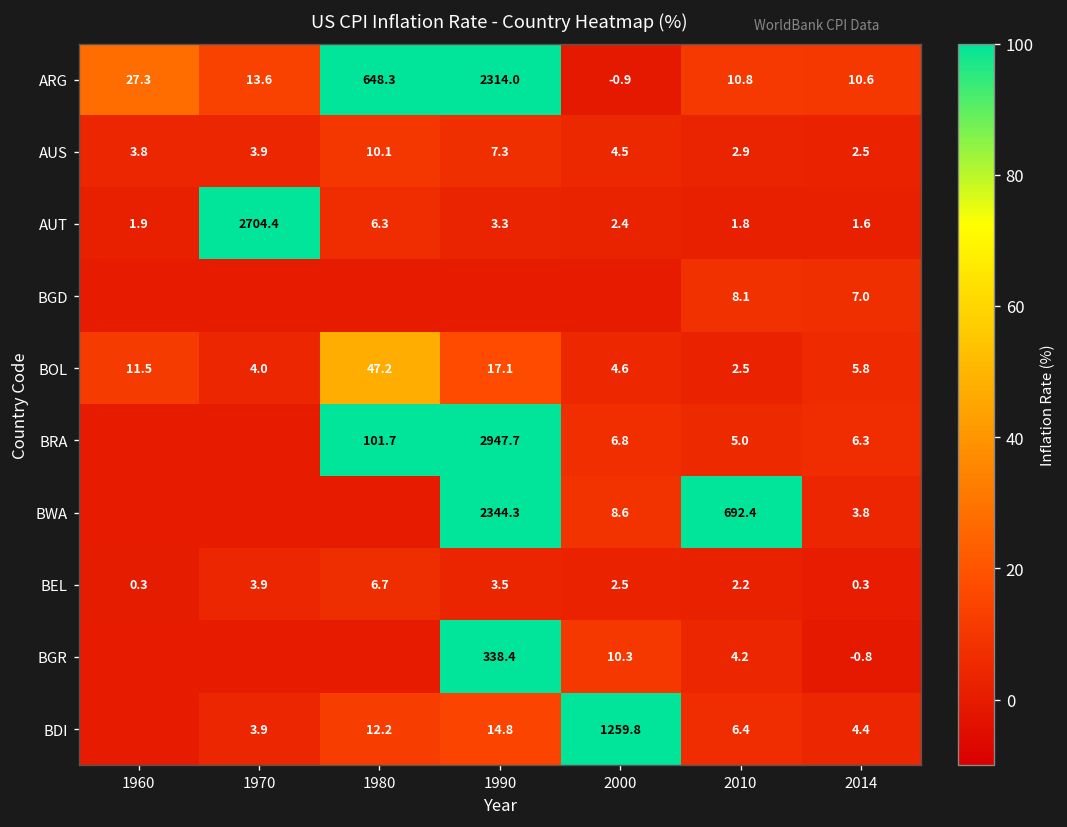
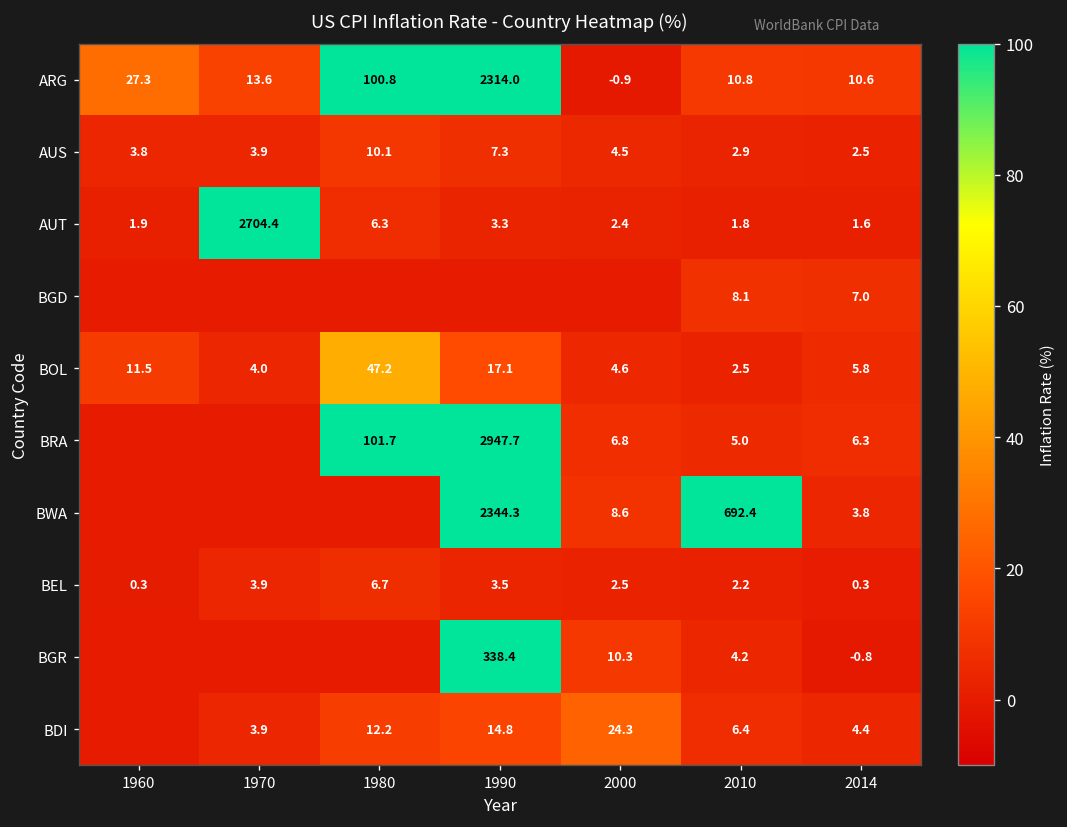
  {
    "ARG": {
      "1960": 27.3,
      "1970": 13.6,
-     "1980": 648.3,
+     "1980": 100.8,
      "1990": 2314.0,
      "2000": -0.9,
      "2010": 10.8,
      "2014": 10.6
    },
    "AUS": {
      "1960": 3.8,
      "1970": 3.9,
      "1980": 10.1,
      "1990": 7.3,
      "2000": 4.5,
      "2010": 2.9,
      "2014": 2.5
    },
    "AUT": {
      "1960": 1.9,
      "1970": 2704.4,
      "1980": 6.3,
      "1990": 3.3,
      "2000": 2.4,
      "2010": 1.8,
      "2014": 1.6
    },
    "BGD": {
      "2010": 8.1,
      "2014": 7.0
    },
    "BOL": {
      "1960": 11.5,
      "1970": 4.0,
      "1980": 47.2,
      "1990": 17.1,
      "2000": 4.6,
      "2010": 2.5,
      "2014": 5.8
    },
    "BRA": {
      "1980": 101.7,
      "1990": 2947.7,
      "2000": 6.8,
      "2010": 5.0,
      "2014": 6.3
    },
    "BWA": {
      "1990": 2344.3,
      "2000": 8.6,
      "2010": 692.4,
      "2014": 3.8
    },
    "BEL": {
      "1960": 0.3,
      "1970": 3.9,
      "1980": 6.7,
      "1990": 3.5,
      "2000": 2.5,
      "2010": 2.2,
      "2014": 0.3
    },
    "BGR": {
      "1990": 338.4,
      "2000": 10.3,
      "2010": 4.2,
      "2014": -0.8
    },
    "BDI": {
      "1970": 3.9,
      "1980": 12.2,
      "1990": 14.8,
-     "2000": 1259.8,
+     "2000": 24.3,
      "2010": 6.4,
      "2014": 4.4
    }
  }
